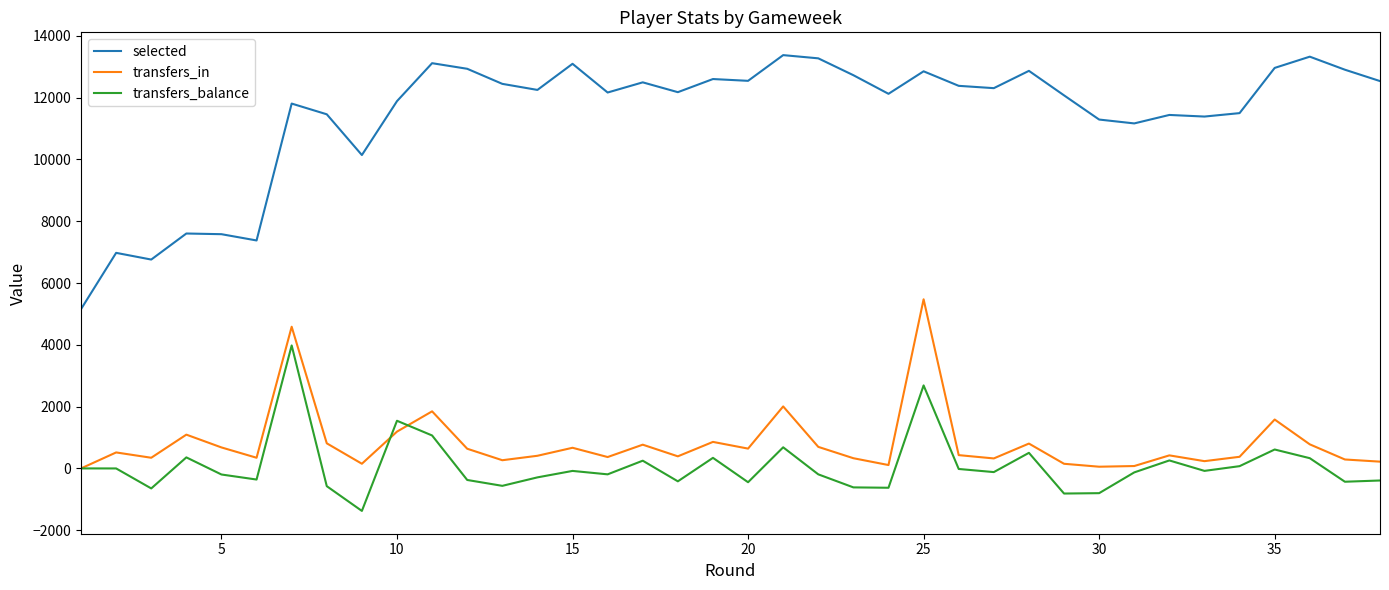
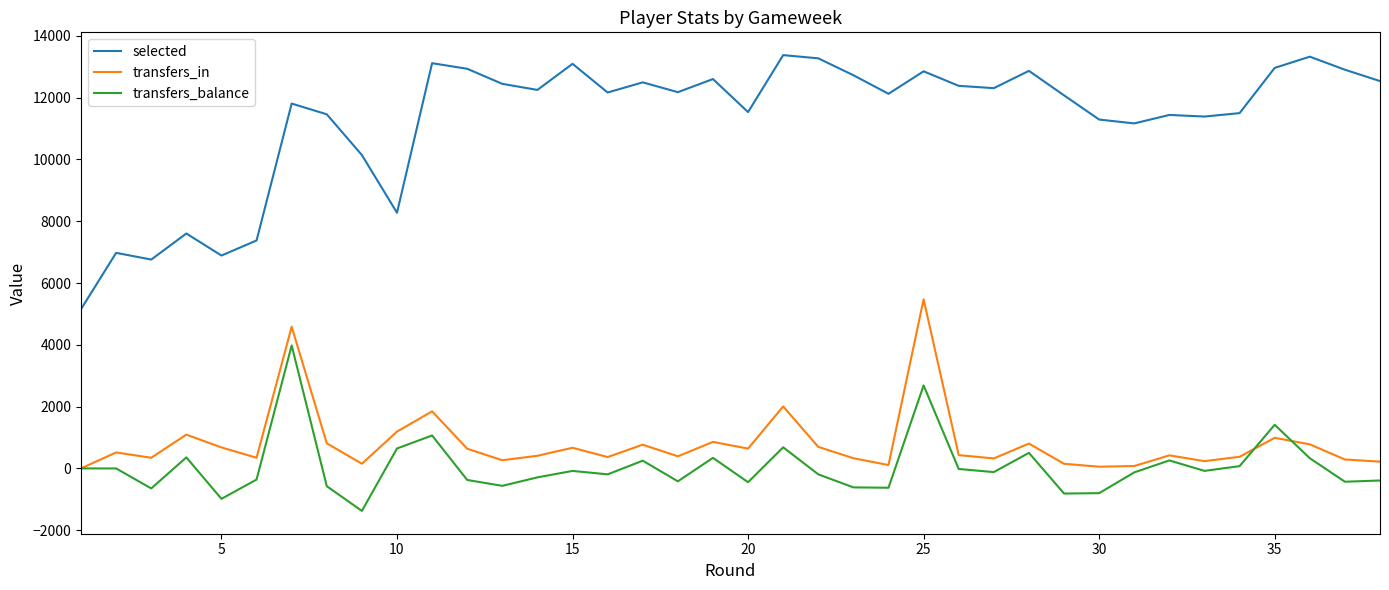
  {
    "selected": {
-     "5": 7600,
-     "10": 11900,
+     "5": 6900,
+     "10": 8300,
      "15": 13100,
-     "20": 12500,
+     "20": 11500,
      "25": 12900,
      "30": 11300,
      "35": 13000
    },
    "transfers_in": {
      "5": 700,
      "10": 1200,
      "15": 700,
      "20": 600,
      "25": 5500,
      "30": 100,
-     "35": 1600
+     "35": 1000
    },
    "transfers_balance": {
-     "5": -200,
-     "10": 1500,
+     "5": -1000,
+     "10": 600,
      "15": -100,
      "20": -400,
      "25": 2700,
      "30": -800,
-     "35": 600
+     "35": 1400
    }
  }
